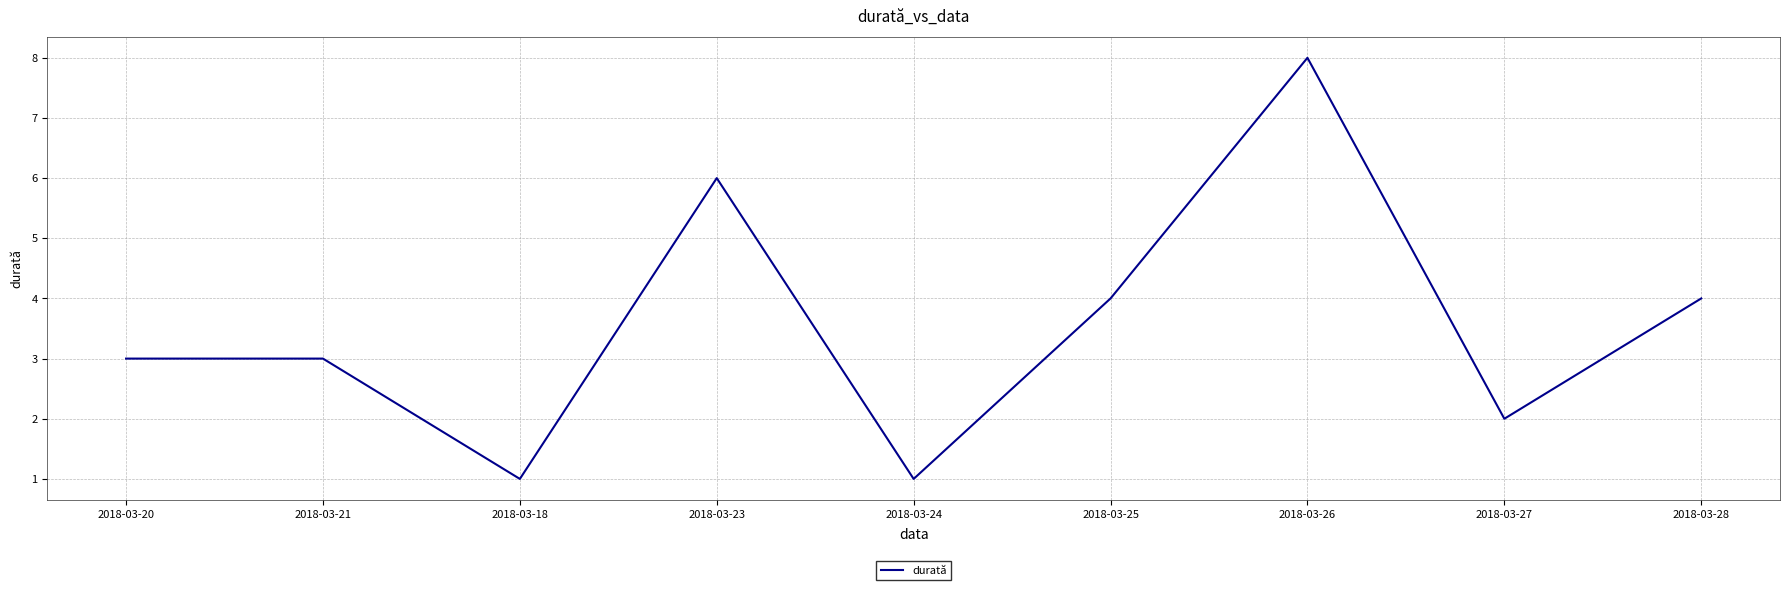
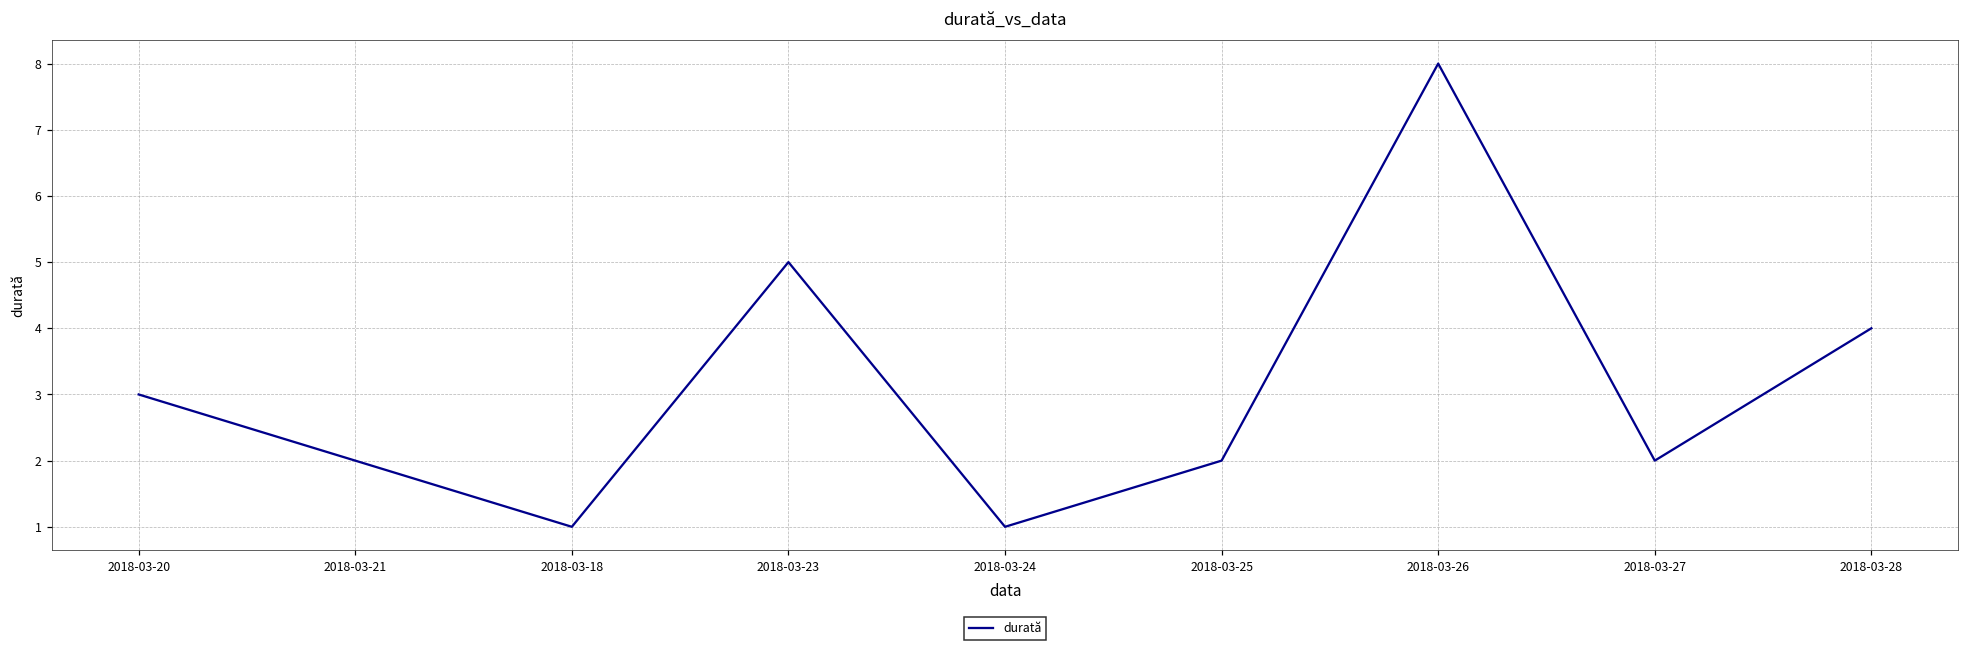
  {
    "2018-03-20": 3,
-   "2018-03-21": 3,
+   "2018-03-21": 2,
    "2018-03-18": 1,
-   "2018-03-23": 6,
+   "2018-03-23": 5,
    "2018-03-24": 1,
-   "2018-03-25": 4,
+   "2018-03-25": 2,
    "2018-03-26": 8,
    "2018-03-27": 2,
    "2018-03-28": 4
  }
